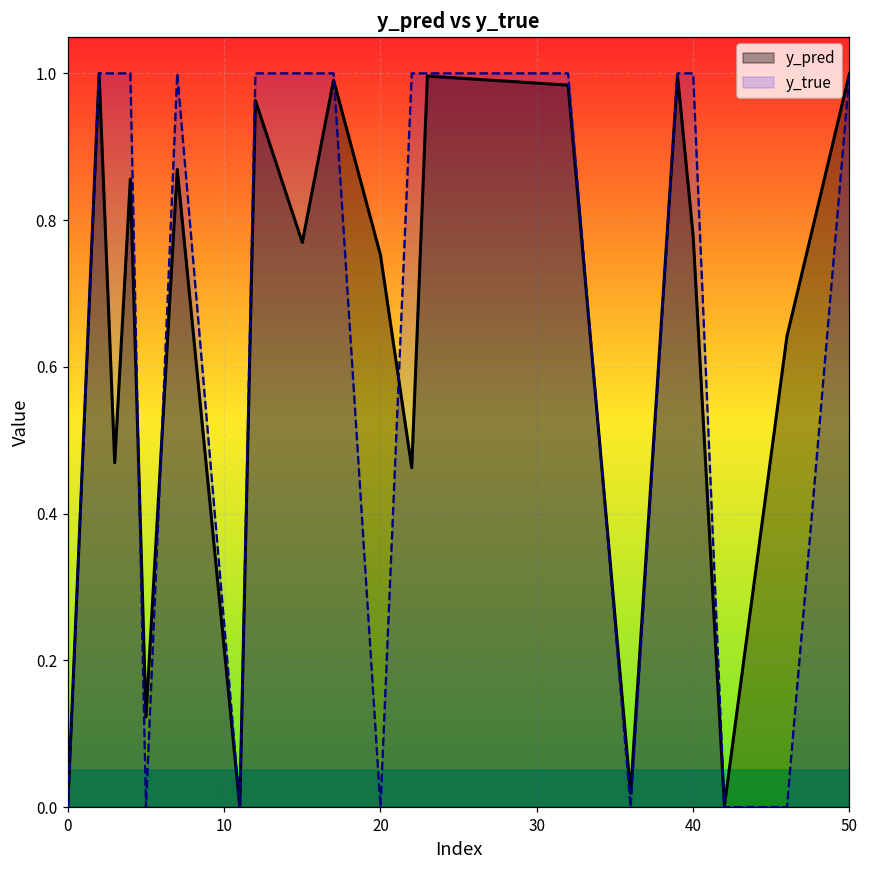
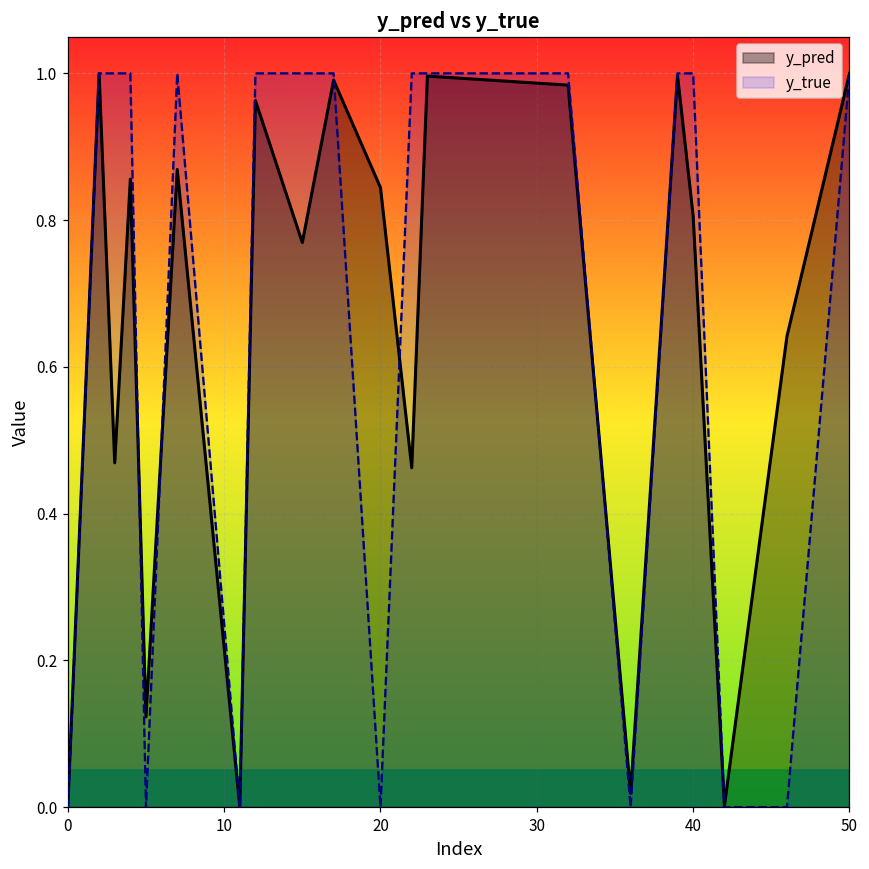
  {
    "y_pred": {
-     "20": 0.75,
-     "40": 0.78
+     "20": 0.84,
+     "40": 0.81
    },
    "y_true": {
      "40": 1.00
    }
  }
